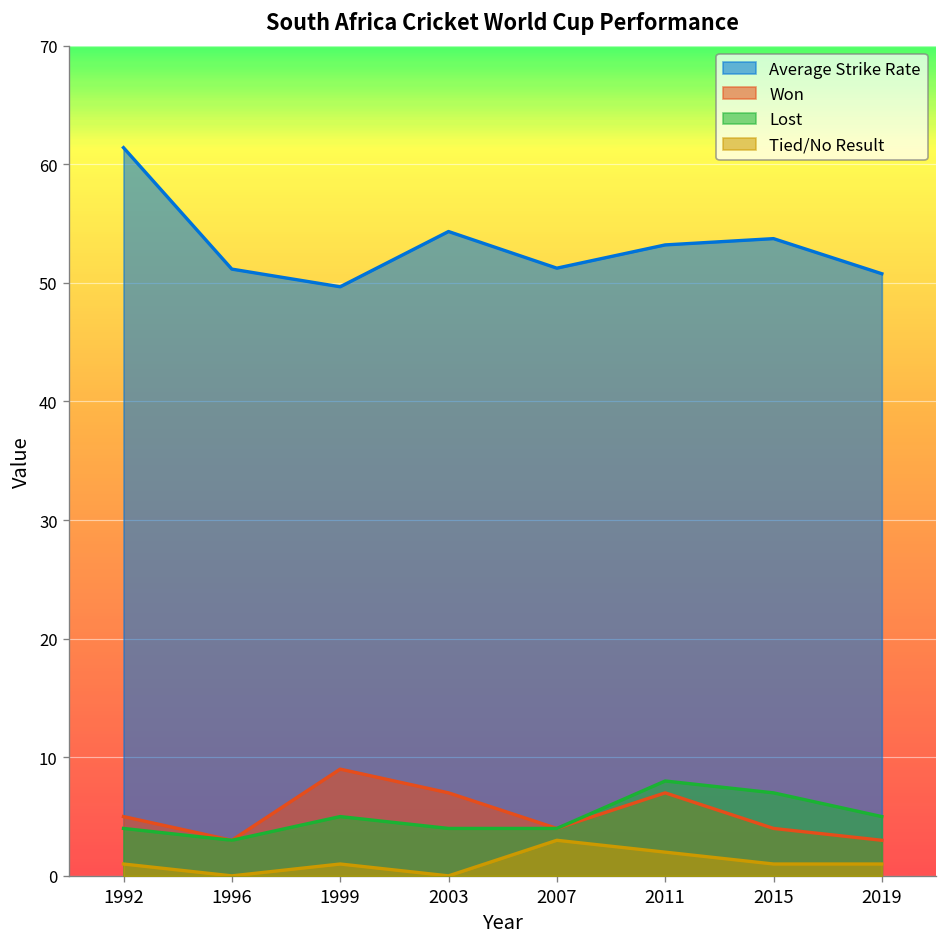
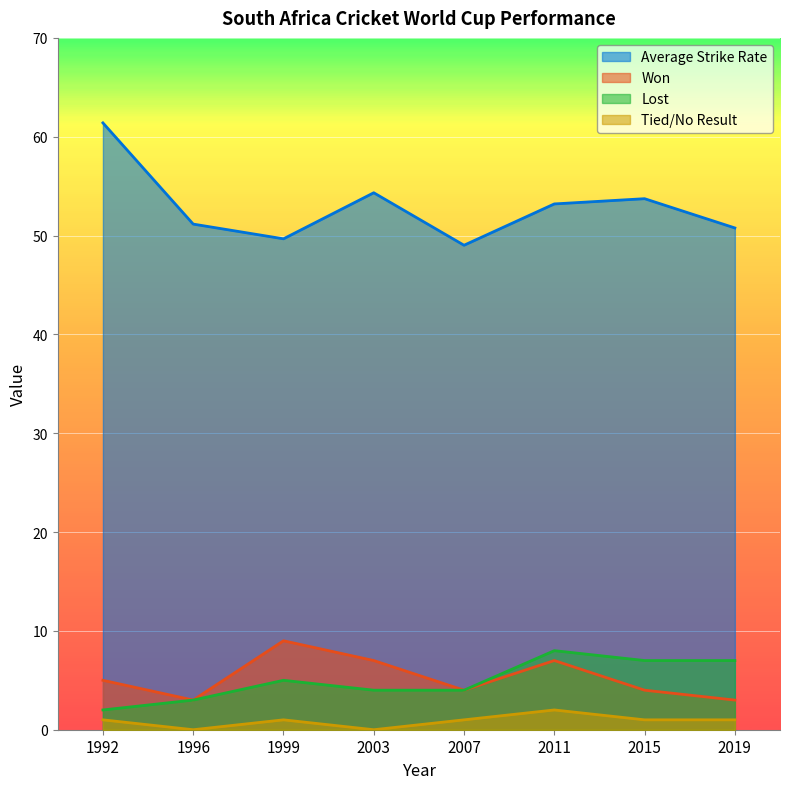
  {
    "Average Strike Rate": {
      "1992": 61,
      "1996": 51,
      "1999": 50,
      "2003": 54,
-     "2007": 51,
+     "2007": 49,
      "2011": 53,
      "2015": 54,
      "2019": 51
    },
    "Won": {
      "1992": 5,
      "1999": 9,
      "2003": 7,
      "2011": 7,
      "2015": 4,
      "2019": 3
    },
    "Lost": {
-     "1992": 4,
+     "1992": 2,
      "1999": 5,
      "2003": 4,
      "2011": 8,
      "2015": 7,
-     "2019": 5
+     "2019": 7
    },
    "Tied/No Result": {
      "1992": 1,
      "1996": 0,
      "1999": 1,
      "2003": 0,
-     "2007": 3,
+     "2007": 1,
      "2011": 2,
      "2015": 1,
      "2019": 1
    }
  }
